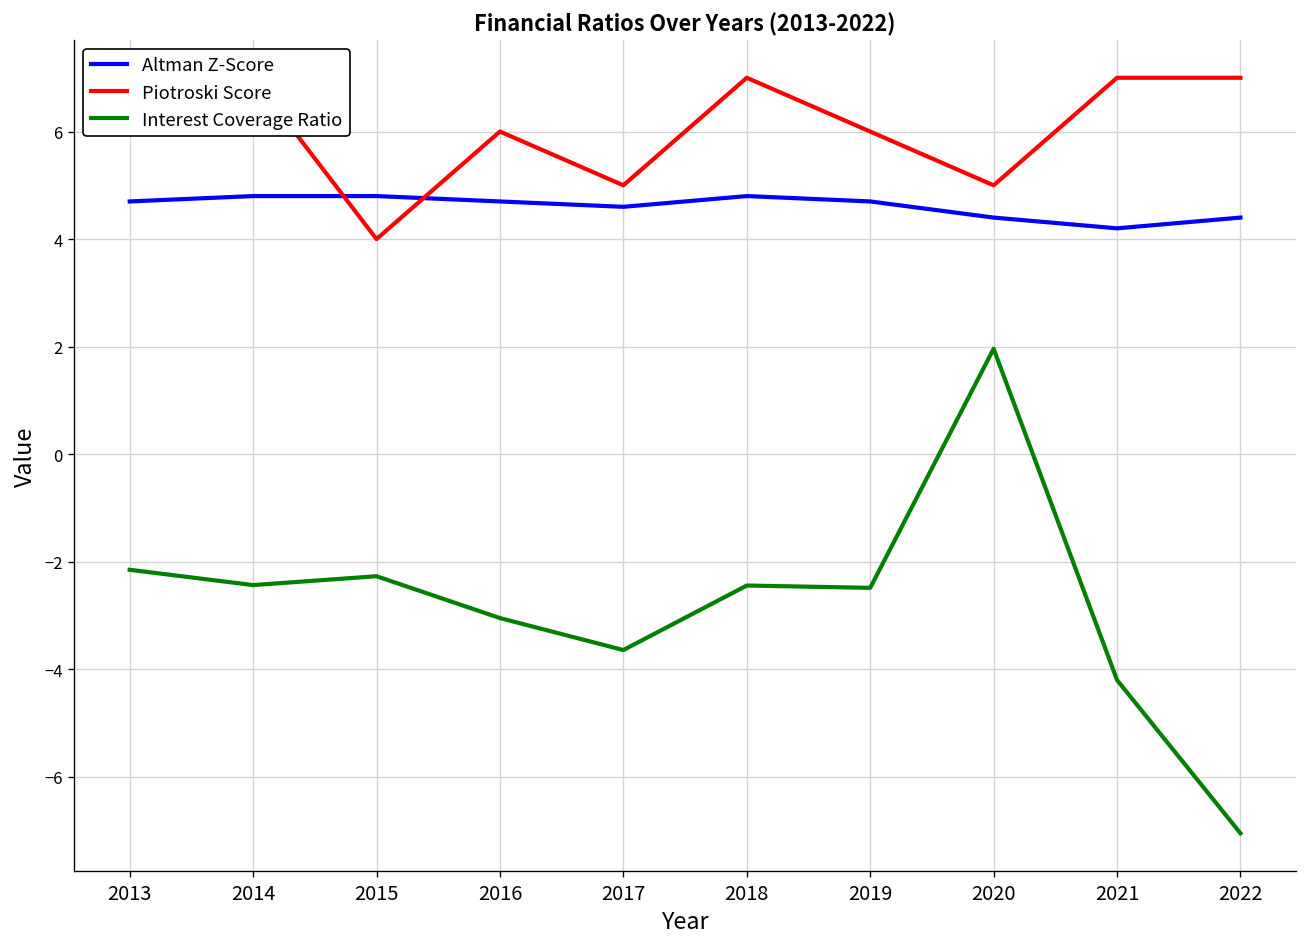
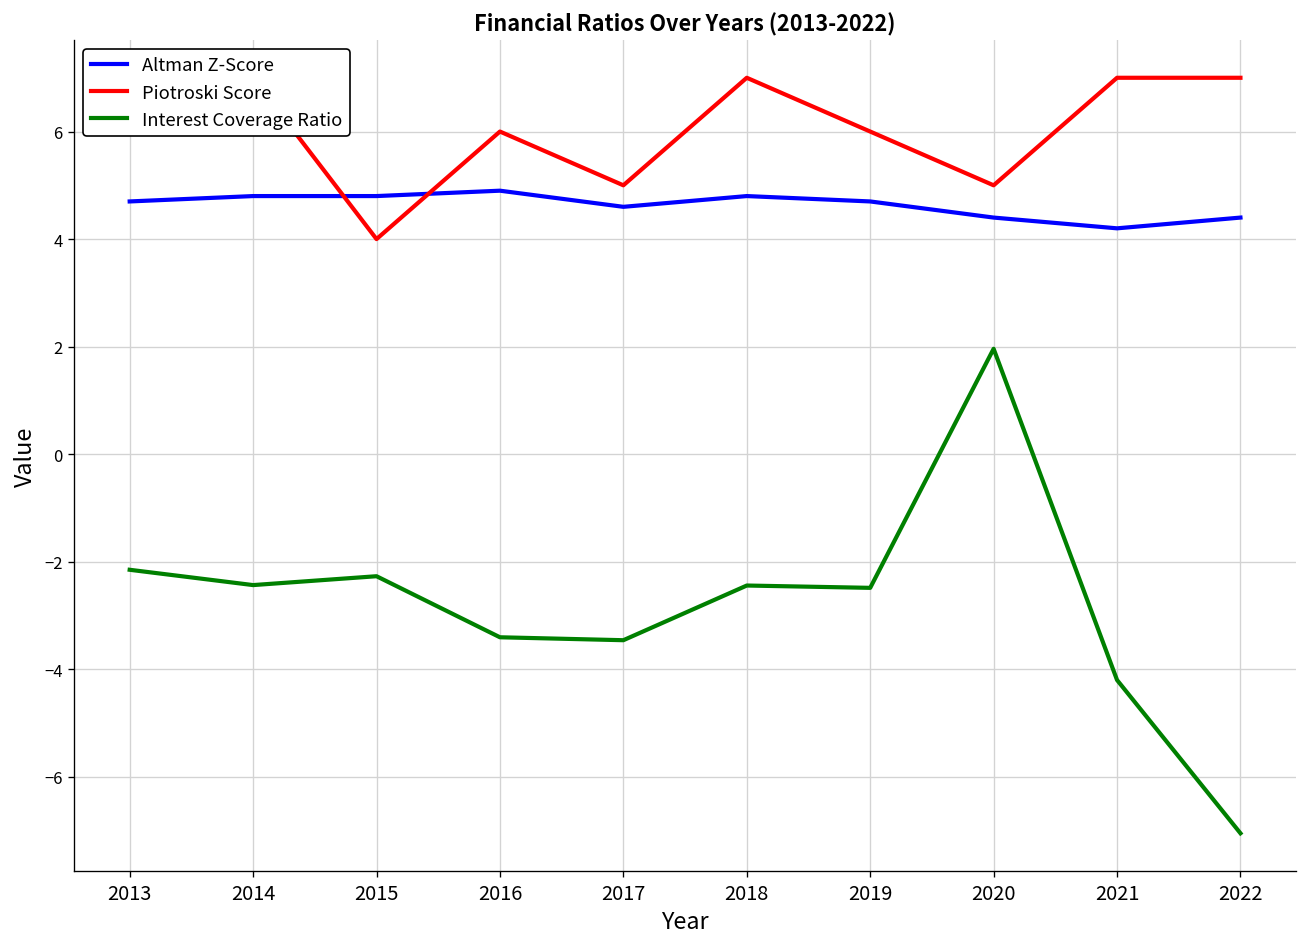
  {
    "Altman Z-Score": {
      "2013": 4.7,
      "2014": 4.8,
      "2015": 4.8,
-     "2016": 4.7,
+     "2016": 4.9,
      "2017": 4.6,
      "2018": 4.8,
      "2019": 4.7,
      "2020": 4.4,
      "2021": 4.2,
      "2022": 4.4
    },
    "Piotroski Score": {
      "2015": 4.0,
      "2016": 6.0,
      "2017": 5.0,
      "2018": 7.0,
      "2019": 6.0,
      "2020": 5.0,
      "2021": 7.0,
      "2022": 7.0
    },
    "Interest Coverage Ratio": {
      "2013": -2.1,
      "2014": -2.4,
      "2015": -2.3,
-     "2016": -3.0,
-     "2017": -3.6,
+     "2016": -3.4,
+     "2017": -3.5,
      "2018": -2.4,
      "2019": -2.5,
      "2020": 2.0,
      "2021": -4.2,
      "2022": -7.1
    }
  }
